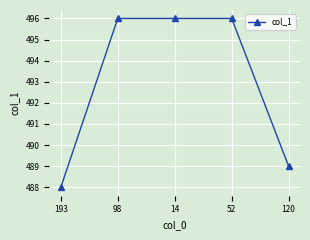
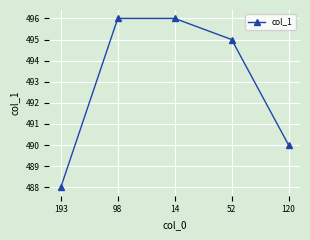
  {
    "193": 488,
    "98": 496,
    "14": 496,
-   "52": 496,
-   "120": 489
+   "52": 495,
+   "120": 490
  }
